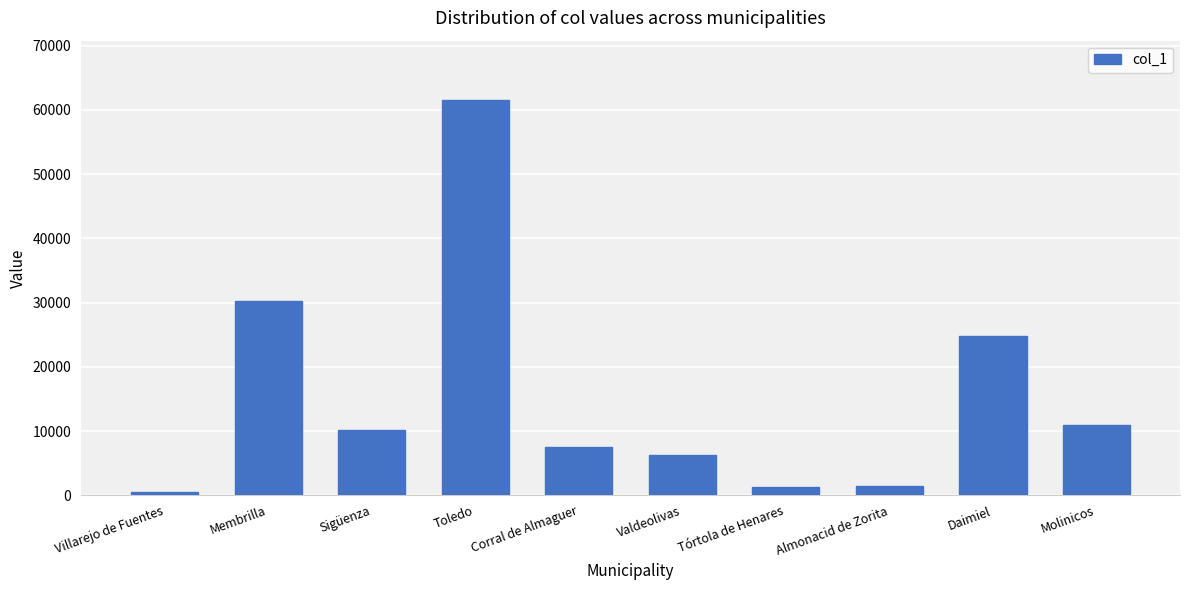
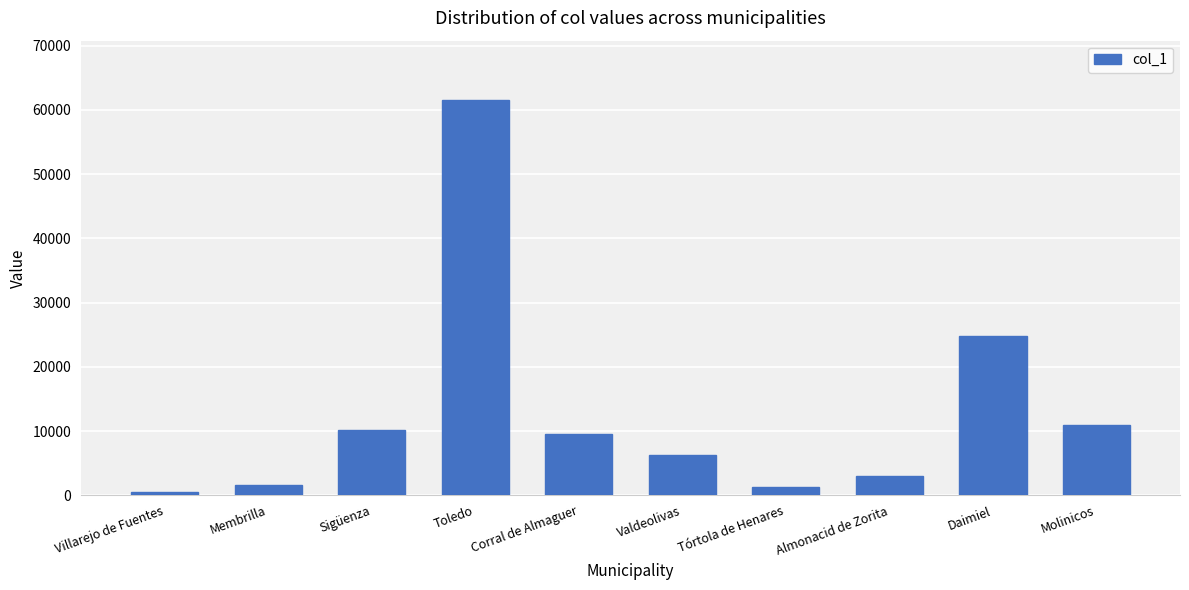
  {
    "Villarejo de Fuentes": 1000,
-   "Membrilla": 30000,
+   "Membrilla": 2000,
    "Sigüenza": 10000,
    "Toledo": 62000,
-   "Corral de Almaguer": 7000,
+   "Corral de Almaguer": 10000,
    "Valdeolivas": 6000,
    "Tórtola de Henares": 1000,
-   "Almonacid de Zorita": 1000,
+   "Almonacid de Zorita": 3000,
    "Daimiel": 25000,
    "Molinicos": 11000
  }
